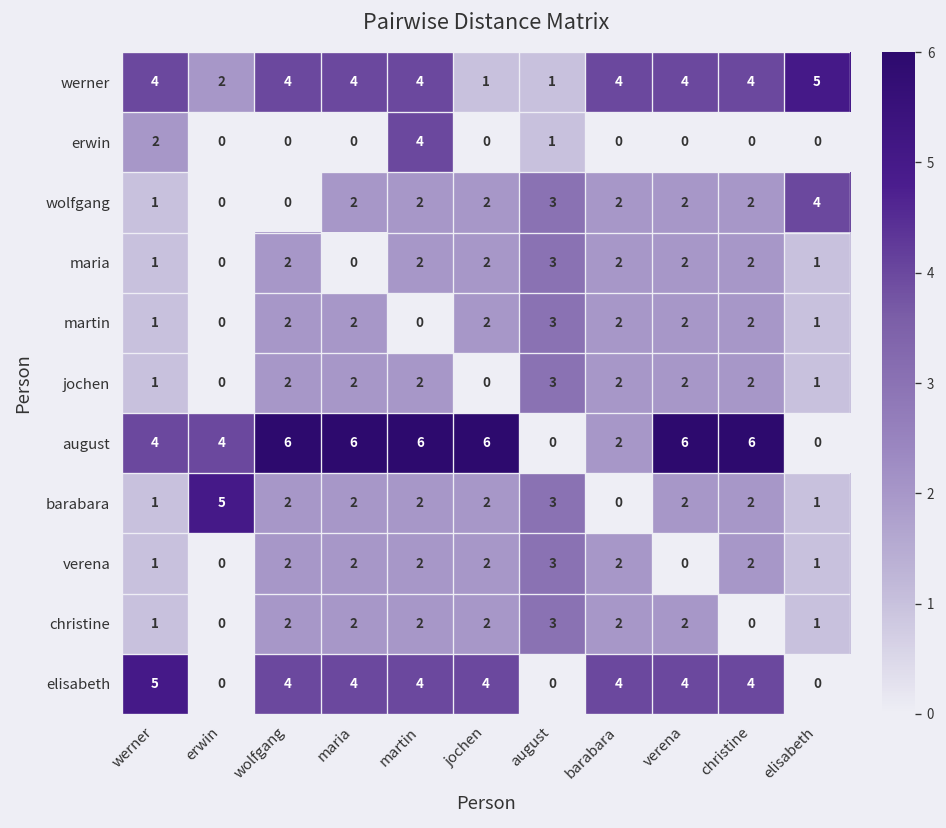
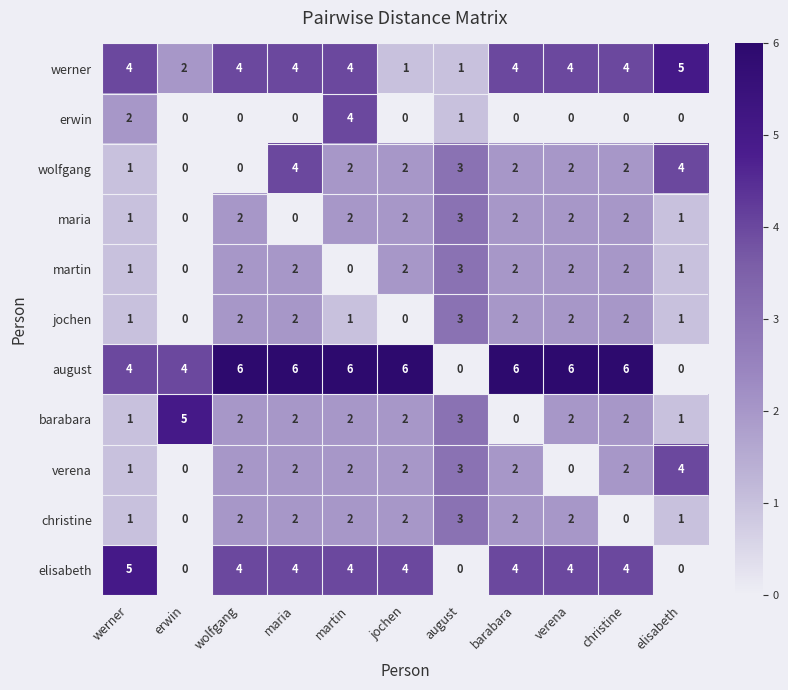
  {
    "werner": {
      "werner": 4,
      "erwin": 2,
      "wolfgang": 4,
      "maria": 4,
      "martin": 4,
      "jochen": 1,
      "august": 1,
      "barabara": 4,
      "verena": 4,
      "christine": 4,
      "elisabeth": 5
    },
    "erwin": {
      "werner": 2,
      "erwin": 0,
      "wolfgang": 0,
      "maria": 0,
      "martin": 4,
      "jochen": 0,
      "august": 1,
      "barabara": 0,
      "verena": 0,
      "christine": 0,
      "elisabeth": 0
    },
    "wolfgang": {
      "werner": 1,
      "erwin": 0,
      "wolfgang": 0,
-     "maria": 2,
+     "maria": 4,
      "martin": 2,
      "jochen": 2,
      "august": 3,
      "barabara": 2,
      "verena": 2,
      "christine": 2,
      "elisabeth": 4
    },
    "maria": {
      "werner": 1,
      "erwin": 0,
      "wolfgang": 2,
      "maria": 0,
      "martin": 2,
      "jochen": 2,
      "august": 3,
      "barabara": 2,
      "verena": 2,
      "christine": 2,
      "elisabeth": 1
    },
    "martin": {
      "werner": 1,
      "erwin": 0,
      "wolfgang": 2,
      "maria": 2,
      "martin": 0,
      "jochen": 2,
      "august": 3,
      "barabara": 2,
      "verena": 2,
      "christine": 2,
      "elisabeth": 1
    },
    "jochen": {
      "werner": 1,
      "erwin": 0,
      "wolfgang": 2,
      "maria": 2,
-     "martin": 2,
+     "martin": 1,
      "jochen": 0,
      "august": 3,
      "barabara": 2,
      "verena": 2,
      "christine": 2,
      "elisabeth": 1
    },
    "august": {
      "werner": 4,
      "erwin": 4,
      "wolfgang": 6,
      "maria": 6,
      "martin": 6,
      "jochen": 6,
      "august": 0,
-     "barabara": 2,
+     "barabara": 6,
      "verena": 6,
      "christine": 6,
      "elisabeth": 0
    },
    "barabara": {
      "werner": 1,
      "erwin": 5,
      "wolfgang": 2,
      "maria": 2,
      "martin": 2,
      "jochen": 2,
      "august": 3,
      "barabara": 0,
      "verena": 2,
      "christine": 2,
      "elisabeth": 1
    },
    "verena": {
      "werner": 1,
      "erwin": 0,
      "wolfgang": 2,
      "maria": 2,
      "martin": 2,
      "jochen": 2,
      "august": 3,
      "barabara": 2,
      "verena": 0,
      "christine": 2,
-     "elisabeth": 1
+     "elisabeth": 4
    },
    "christine": {
      "werner": 1,
      "erwin": 0,
      "wolfgang": 2,
      "maria": 2,
      "martin": 2,
      "jochen": 2,
      "august": 3,
      "barabara": 2,
      "verena": 2,
      "christine": 0,
      "elisabeth": 1
    },
    "elisabeth": {
      "werner": 5,
      "erwin": 0,
      "wolfgang": 4,
      "maria": 4,
      "martin": 4,
      "jochen": 4,
      "august": 0,
      "barabara": 4,
      "verena": 4,
      "christine": 4,
      "elisabeth": 0
    }
  }
